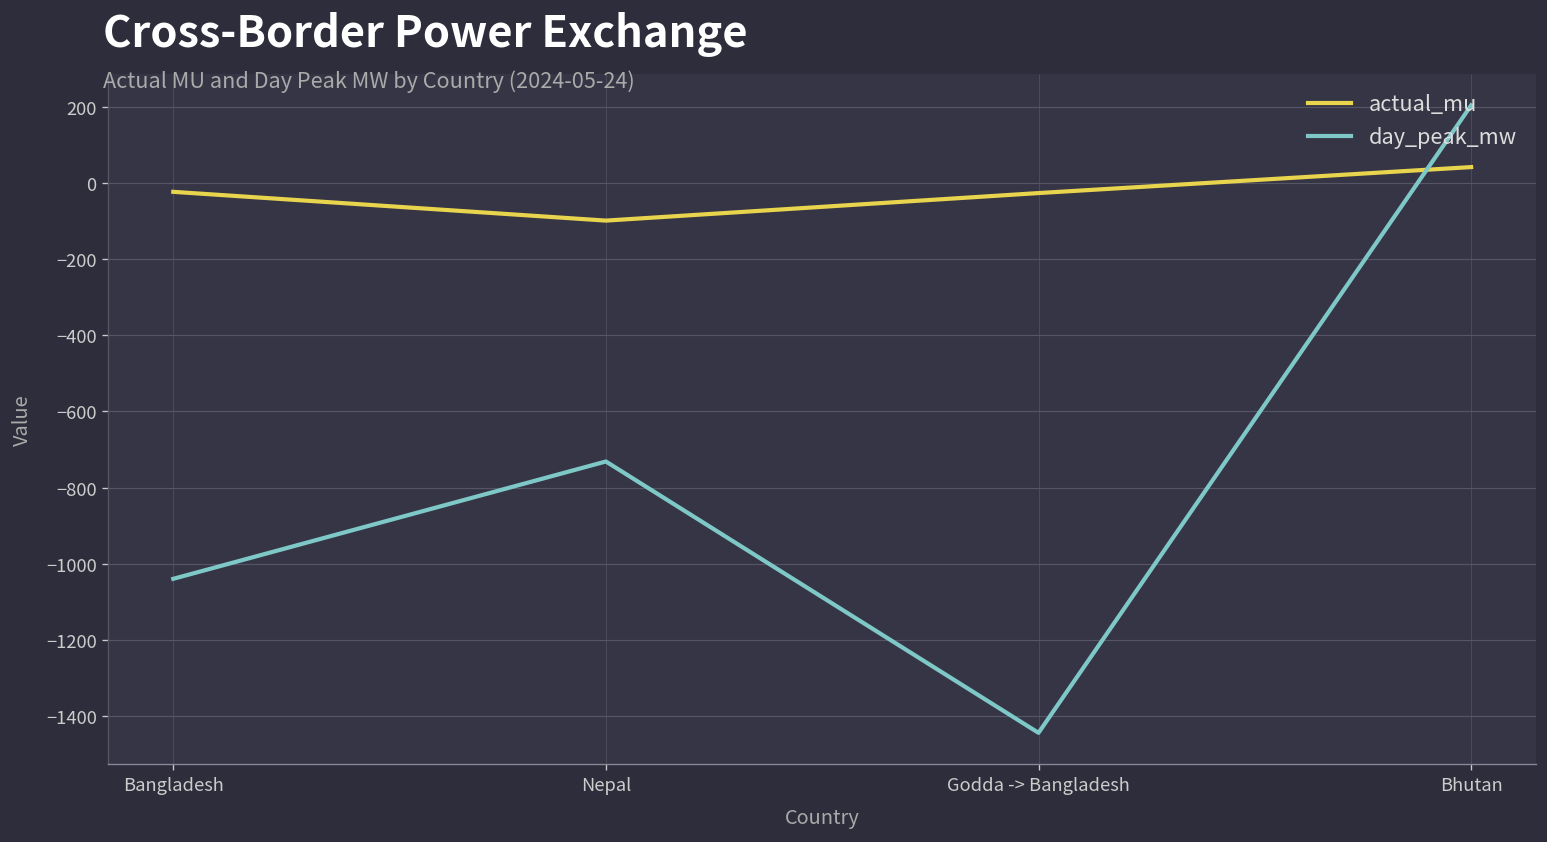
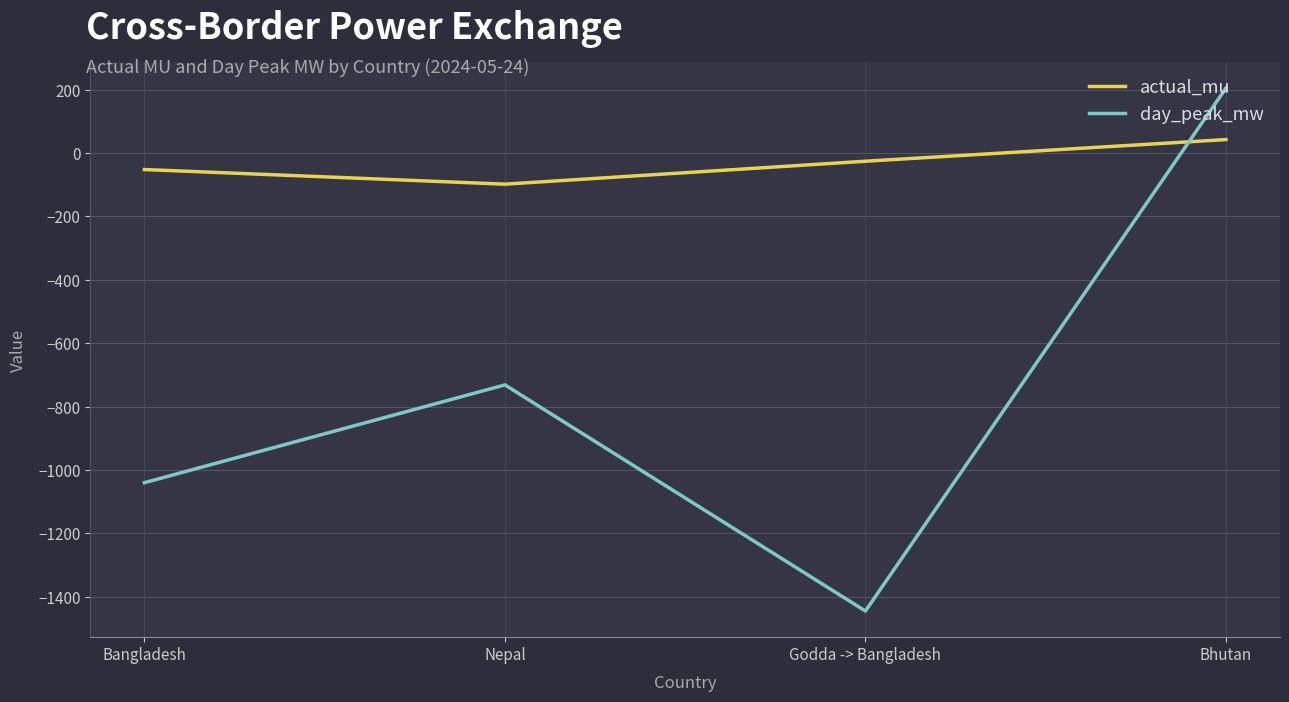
  {
    "actual_mu": {
-     "Bangladesh": -20,
+     "Bangladesh": -50,
      "Nepal": -100,
      "Godda -> Bangladesh": -30,
      "Bhutan": 40
    },
    "day_peak_mw": {
      "Bangladesh": -1040,
      "Nepal": -730,
      "Godda -> Bangladesh": -1450,
      "Bhutan": 210
    }
  }
